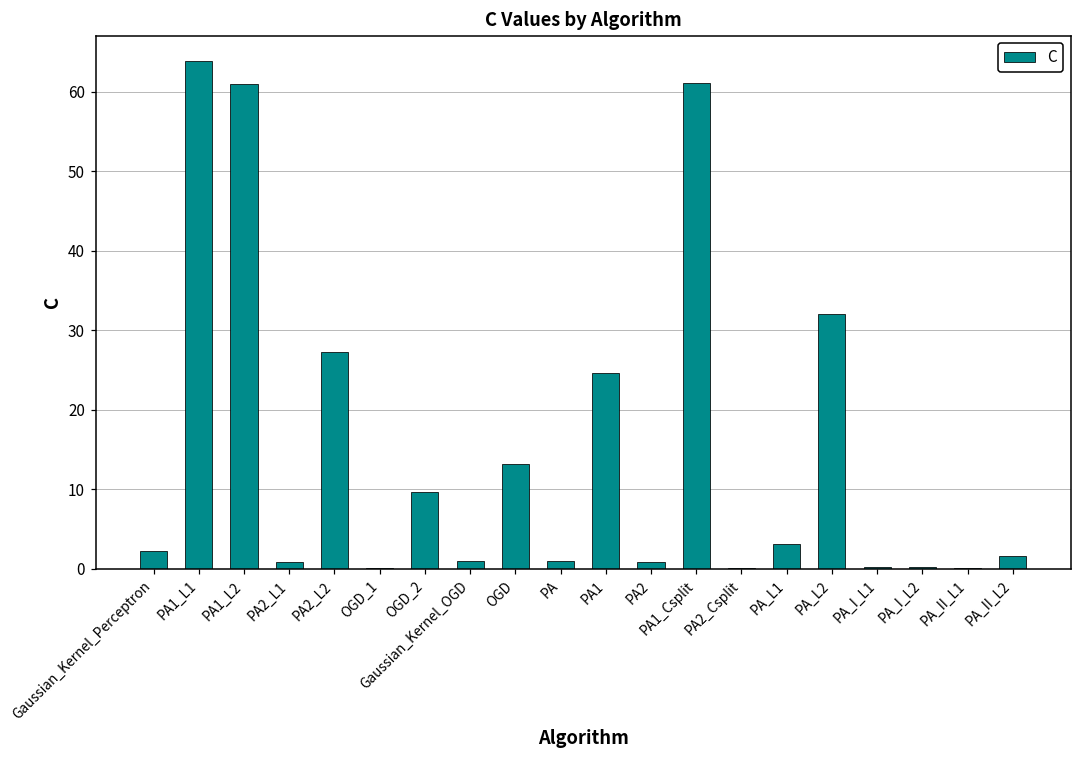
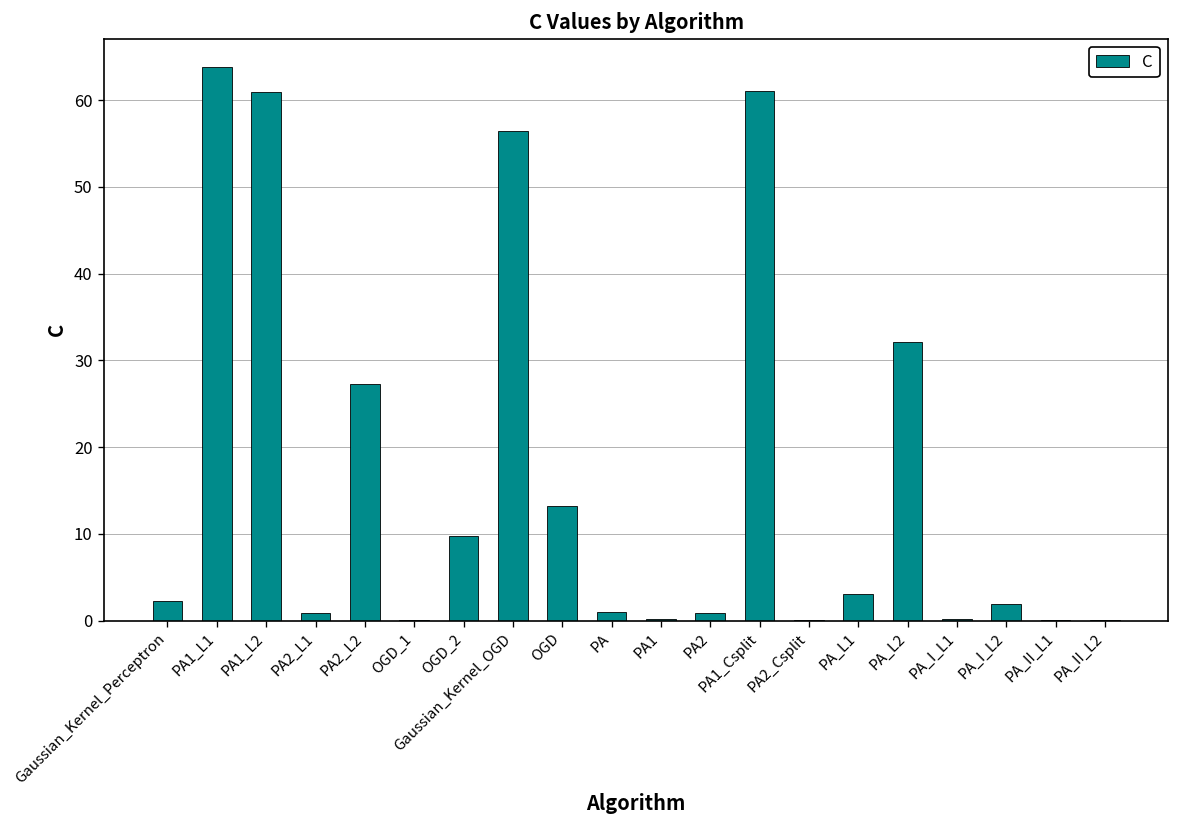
  {
    "Gaussian_Kernel_Perceptron": 2,
    "PA1_L1": 64,
    "PA1_L2": 61,
    "PA2_L1": 1,
    "PA2_L2": 27,
    "OGD_2": 10,
-   "Gaussian_Kernel_OGD": 1,
+   "Gaussian_Kernel_OGD": 57,
    "OGD": 13,
    "PA": 1,
-   "PA1": 25,
+   "PA1": 0,
    "PA2": 1,
    "PA1_Csplit": 61,
    "PA_L1": 3,
    "PA_L2": 32,
-   "PA_I_L2": 0,
-   "PA_II_L2": 2
+   "PA_I_L2": 2,
+   "PA_II_L2": 0
  }
